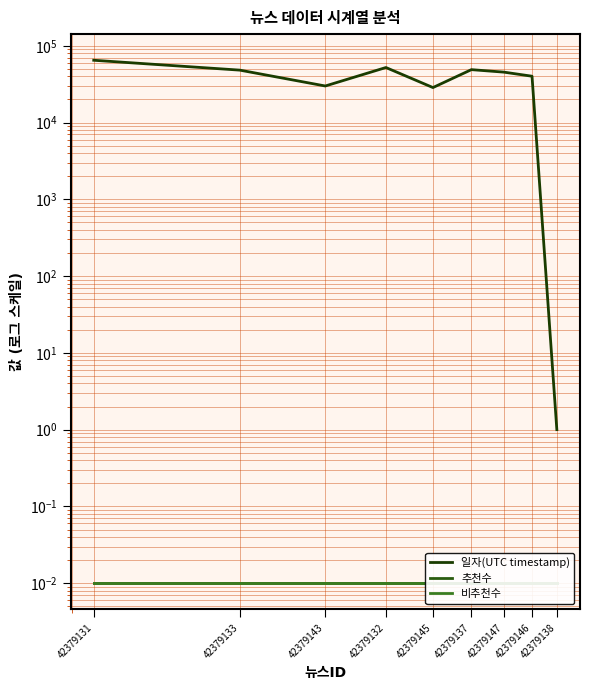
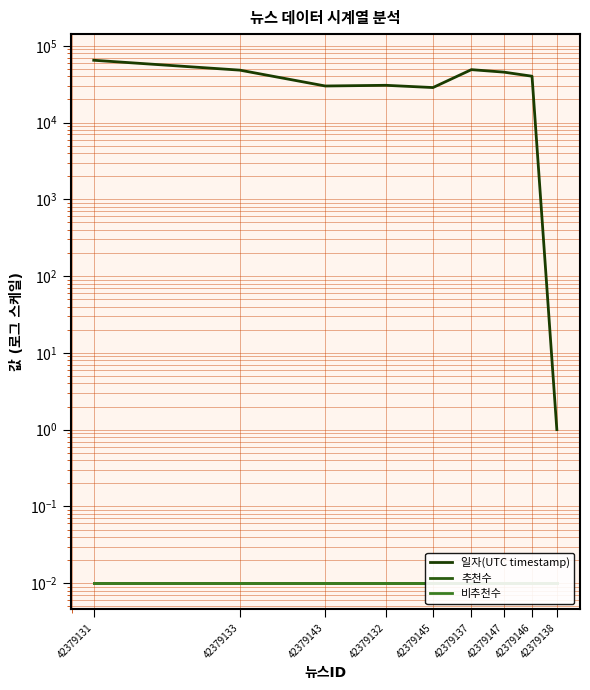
  {
    "일자(UTC timestamp)": {
      "42379131": 60000,
      "42379133": 50000,
      "42379143": 30000,
-     "42379132": 50000,
+     "42379132": 31000,
      "42379145": 29000,
      "42379137": 50000,
      "42379147": 50000,
      "42379146": 40000,
      "42379138": 1
    },
    "비추천수": {
      "42379131": 0.010,
      "42379133": 0.010,
      "42379143": 0.010,
      "42379132": 0.010
    }
  }
